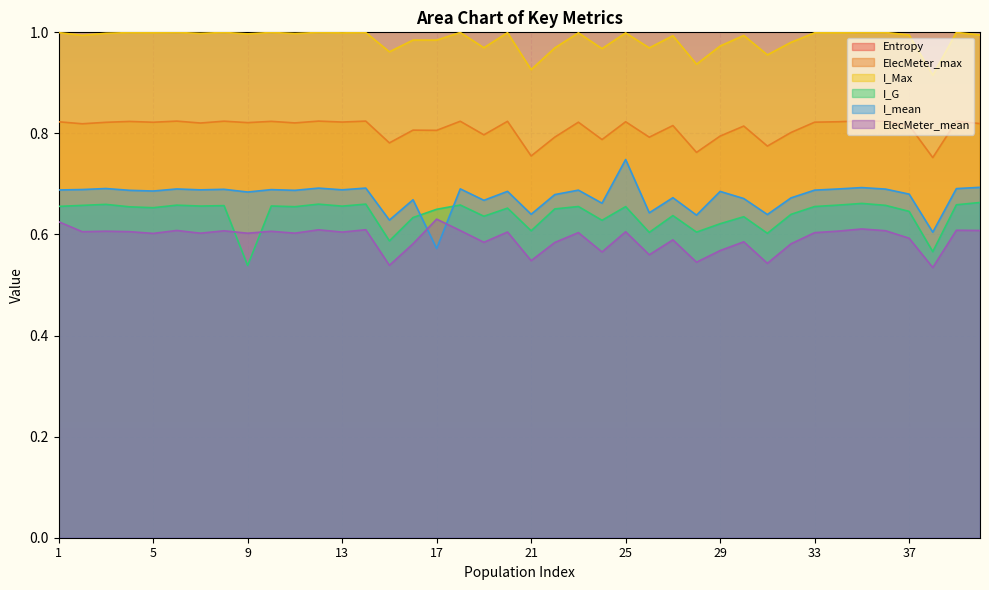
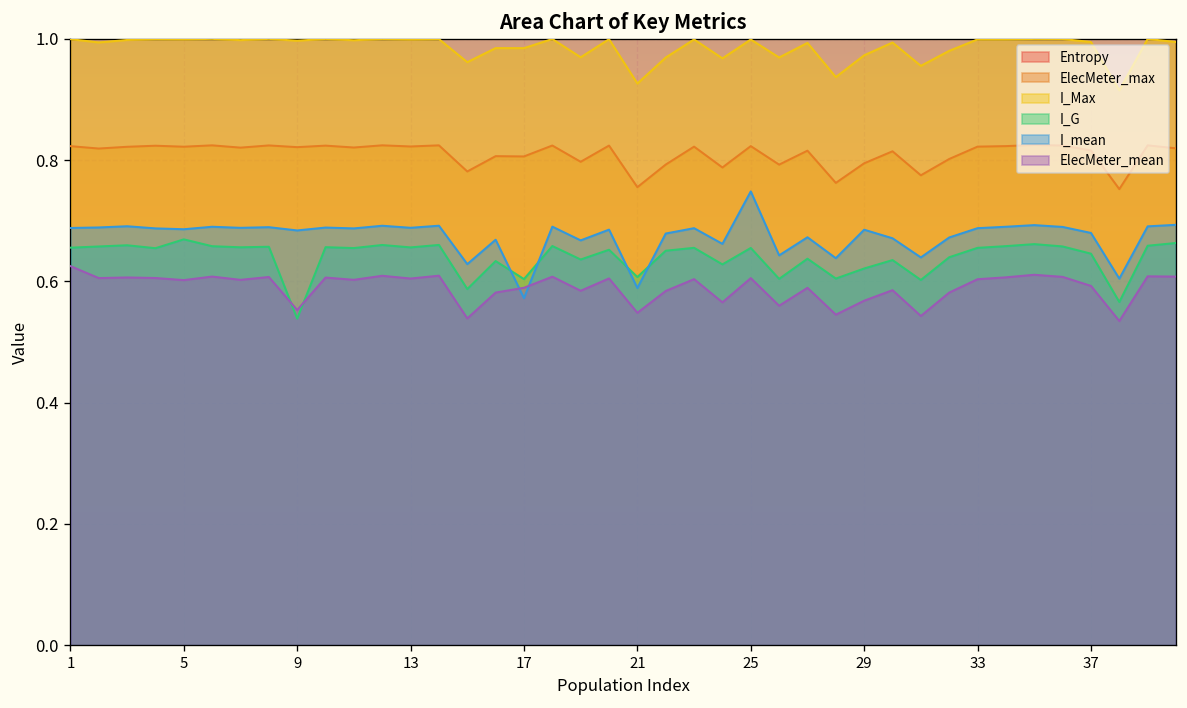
  {
    "I_G": {
      "1": 0.66,
-     "5": 0.65,
+     "5": 0.67,
      "9": 0.54,
      "13": 0.66,
-     "17": 0.65,
+     "17": 0.60,
      "21": 0.61,
      "25": 0.66,
      "29": 0.62,
      "33": 0.66,
      "37": 0.65
    },
    "I_mean": {
      "1": 0.69,
      "5": 0.69,
      "9": 0.68,
      "13": 0.69,
      "17": 0.57,
-     "21": 0.64,
+     "21": 0.59,
      "25": 0.75,
      "29": 0.69,
      "33": 0.69,
      "37": 0.68
    },
    "ElecMeter_mean": {
      "1": 0.63,
      "5": 0.60,
-     "9": 0.60,
+     "9": 0.55,
      "13": 0.60,
-     "17": 0.63,
+     "17": 0.59,
      "21": 0.55,
      "25": 0.61,
      "29": 0.57,
      "33": 0.60,
      "37": 0.59
    }
  }
